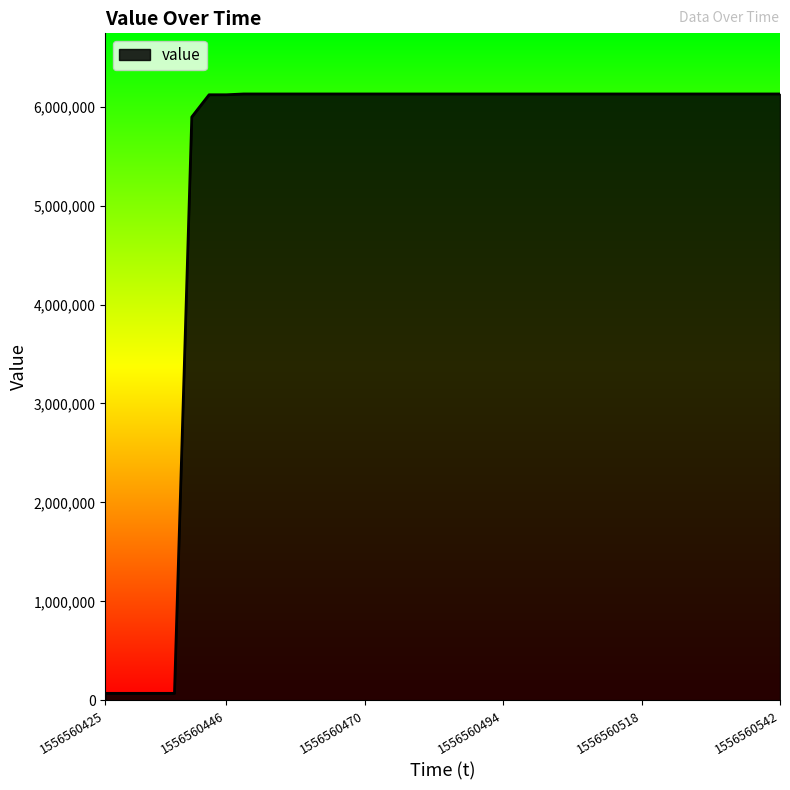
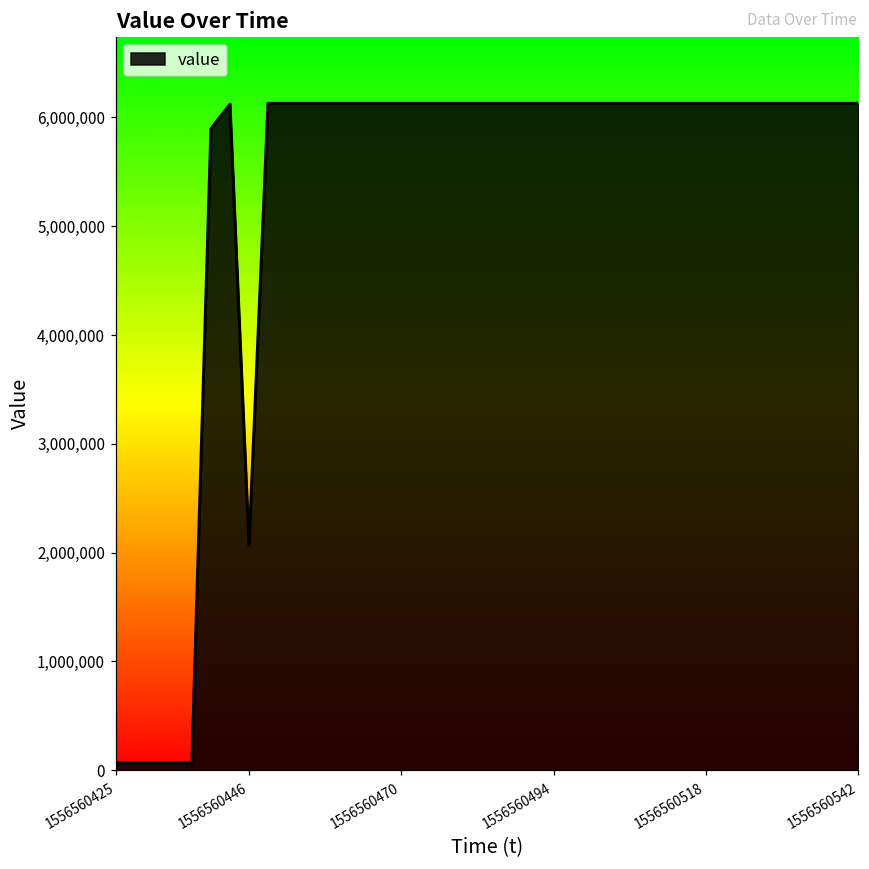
  {
    "1556560425": "100,000",
-   "1556560446": "6,100,000",
+   "1556560446": "2,100,000",
    "1556560470": "6,100,000",
    "1556560494": "6,100,000",
    "1556560518": "6,100,000",
    "1556560542": "6,100,000"
  }
